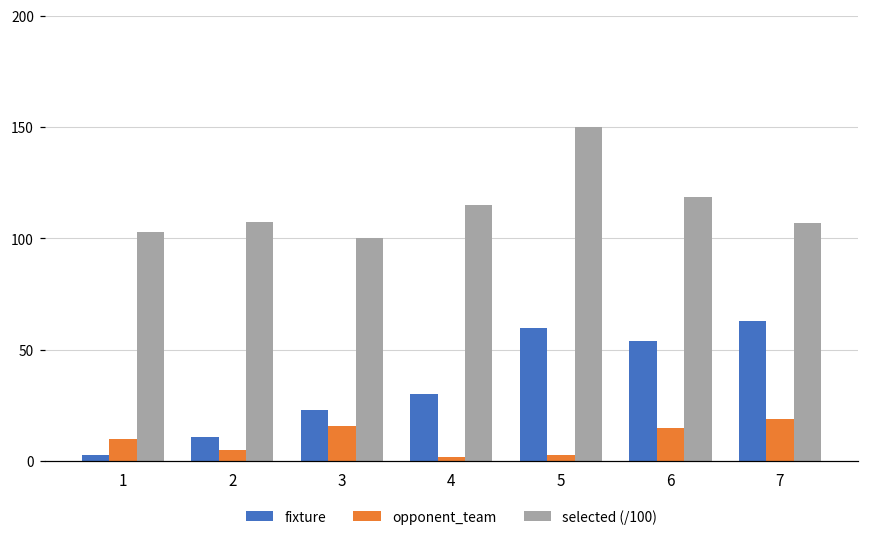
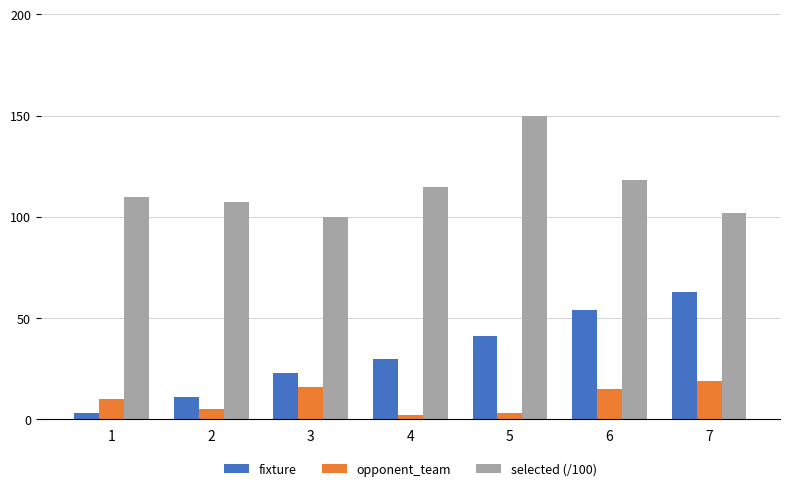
  {
    "fixture": {
      "1": 3,
      "2": 11,
      "3": 23,
      "4": 30,
-     "5": 60,
+     "5": 41,
      "6": 54,
      "7": 63
    },
    "opponent_team": {
      "1": 10,
      "2": 5,
      "3": 16,
      "4": 2,
      "5": 3,
      "6": 15,
      "7": 19
    },
    "selected (/100)": {
-     "1": 103,
+     "1": 110,
      "2": 108,
      "3": 100,
      "4": 115,
      "5": 150,
      "6": 118,
-     "7": 107
+     "7": 102
    }
  }
